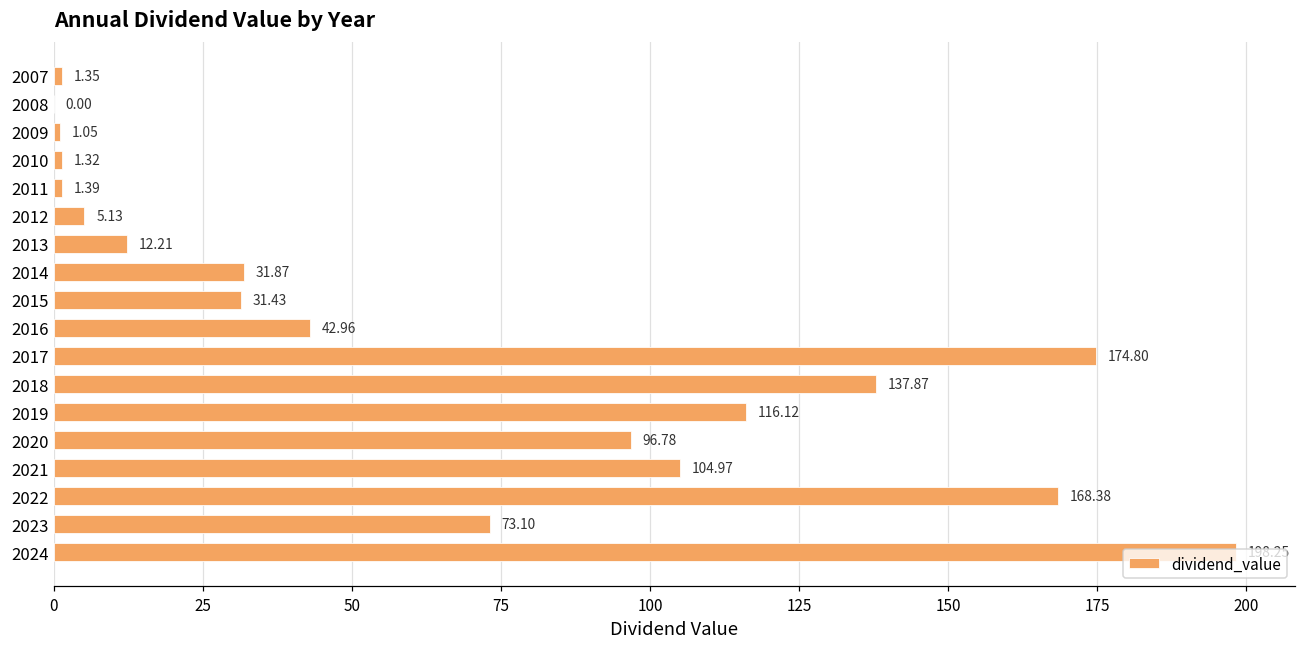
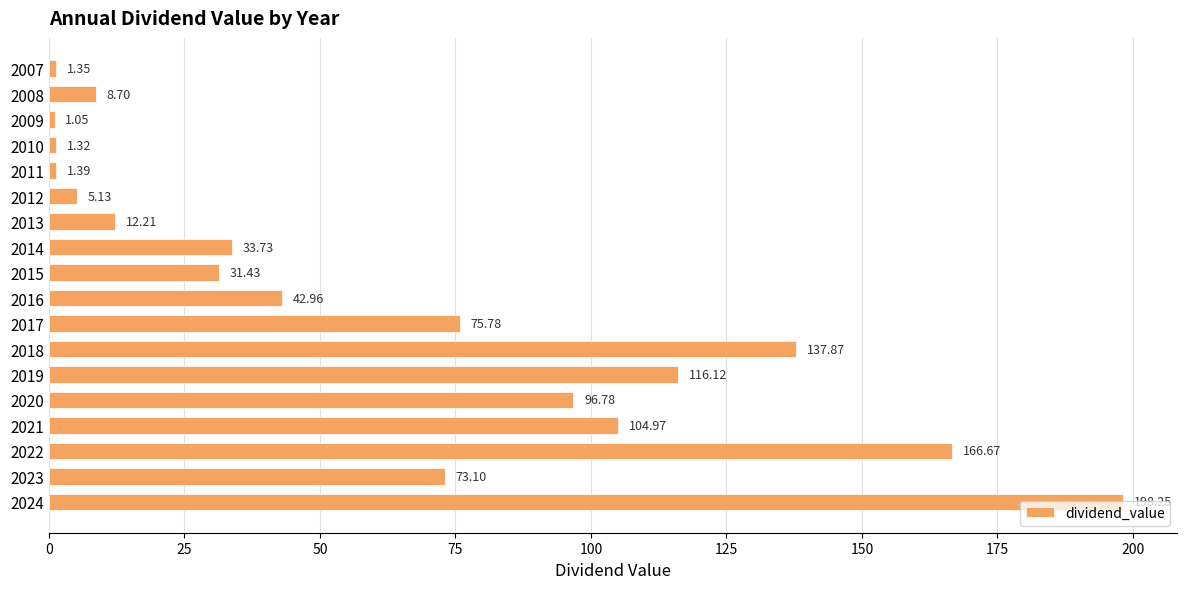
  {
    "2007": 1.35,
-   "2008": 0.00,
+   "2008": 8.70,
    "2009": 1.05,
    "2010": 1.32,
    "2011": 1.39,
    "2012": 5.13,
    "2013": 12.21,
-   "2014": 31.87,
+   "2014": 33.73,
    "2015": 31.43,
    "2016": 42.96,
-   "2017": 174.80,
+   "2017": 75.78,
    "2018": 137.87,
    "2019": 116.12,
    "2020": 96.78,
    "2021": 104.97,
-   "2022": 168.38,
+   "2022": 166.67,
    "2023": 73.10
  }
